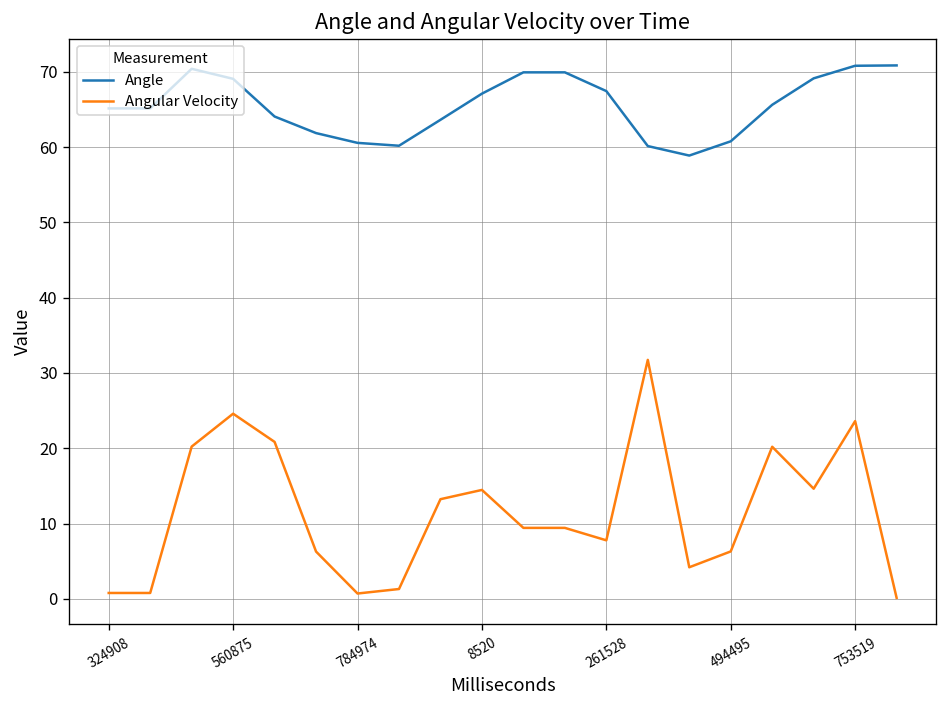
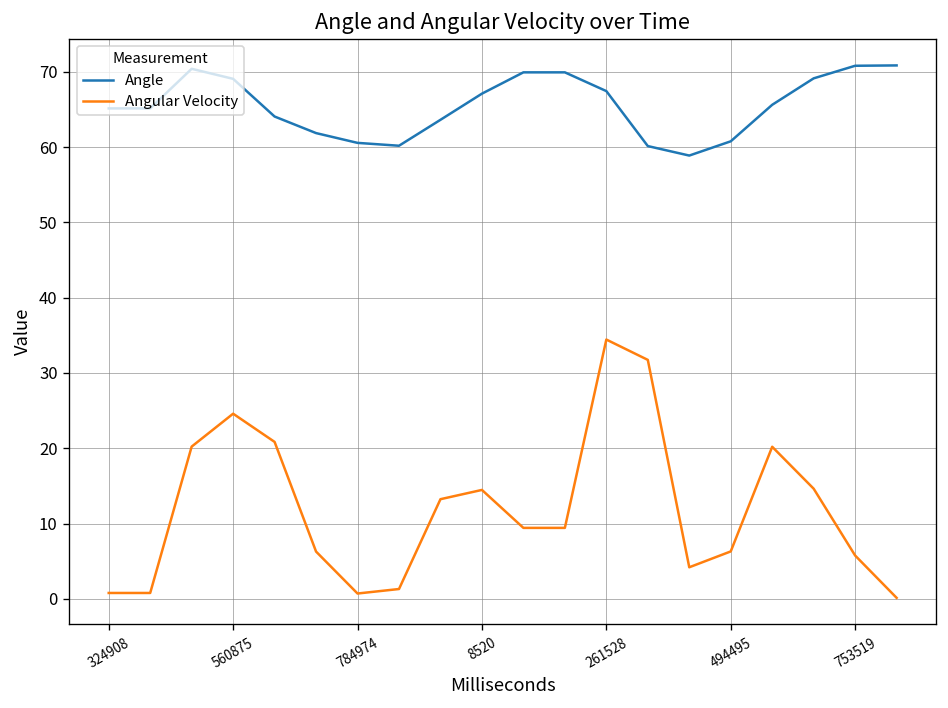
  {
    "Angle": {
      "784974": 61,
      "8520": 67,
      "261528": 67,
      "494495": 61,
      "753519": 71
    },
    "Angular Velocity": {
      "324908": 1,
      "560875": 25,
      "784974": 1,
      "8520": 14,
-     "261528": 8,
+     "261528": 34,
      "494495": 6,
-     "753519": 24
+     "753519": 6
    }
  }
